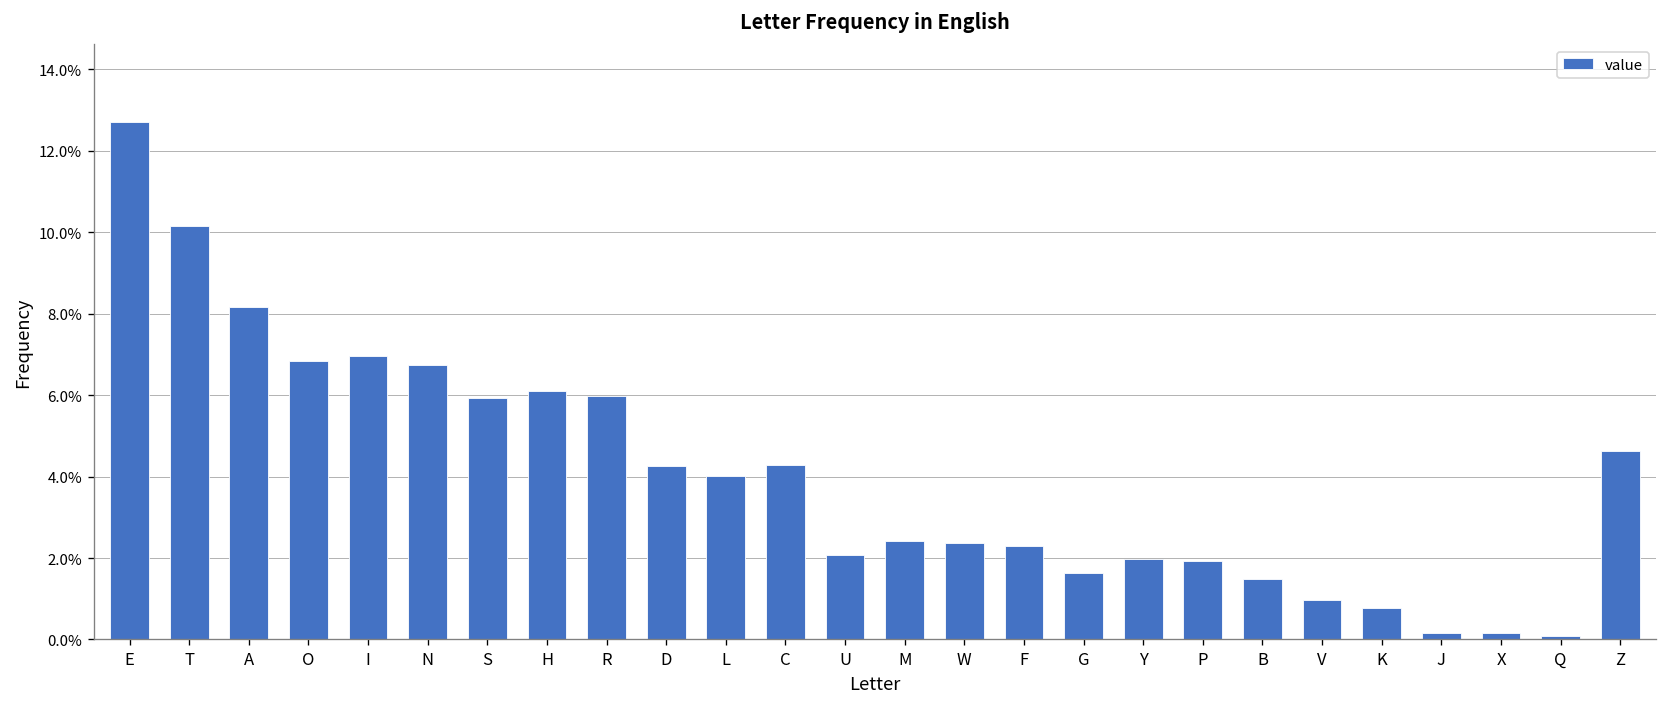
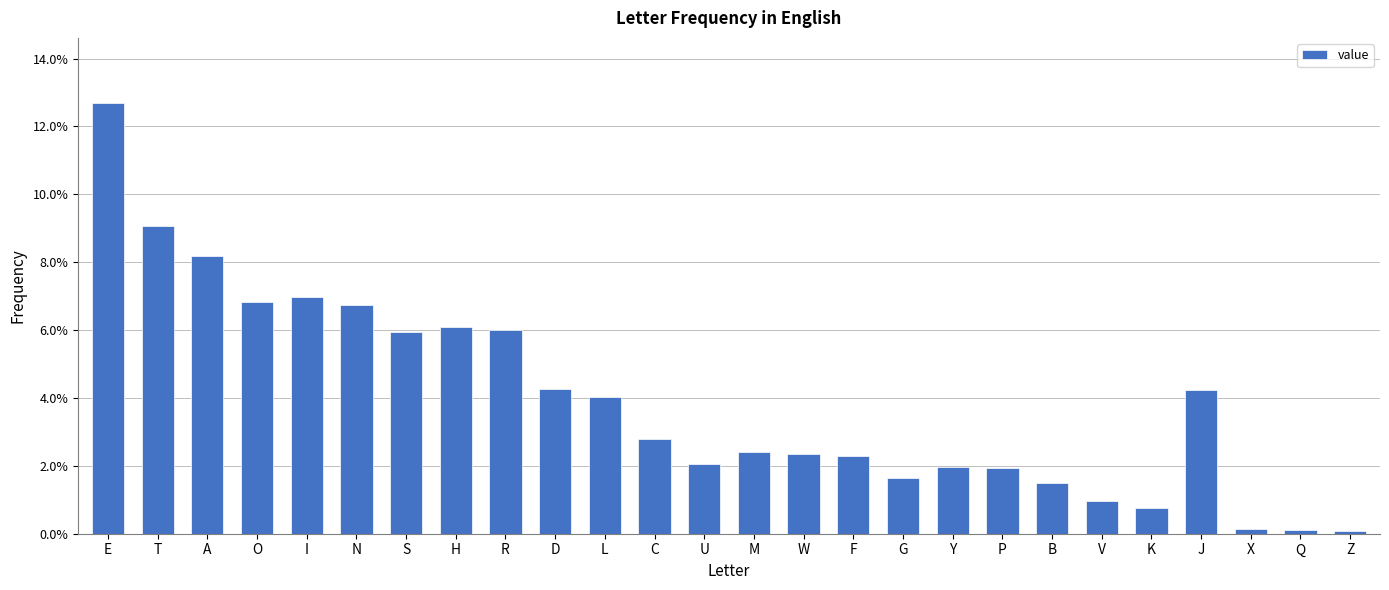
  {
    "E": "12.7%",
-   "T": "10.1%",
+   "T": "9.1%",
    "A": "8.2%",
    "O": "6.8%",
    "I": "7.0%",
    "N": "6.7%",
    "S": "5.9%",
    "H": "6.1%",
    "R": "6.0%",
    "D": "4.3%",
    "L": "4.0%",
-   "C": "4.3%",
+   "C": "2.8%",
    "U": "2.1%",
    "M": "2.4%",
    "W": "2.4%",
    "F": "2.3%",
    "G": "1.6%",
    "Y": "2.0%",
    "P": "1.9%",
    "B": "1.5%",
    "V": "1.0%",
    "K": "0.8%",
-   "J": "0.2%",
+   "J": "4.2%",
    "X": "0.2%",
    "Q": "0.1%",
-   "Z": "4.6%"
+   "Z": "0.1%"
  }
